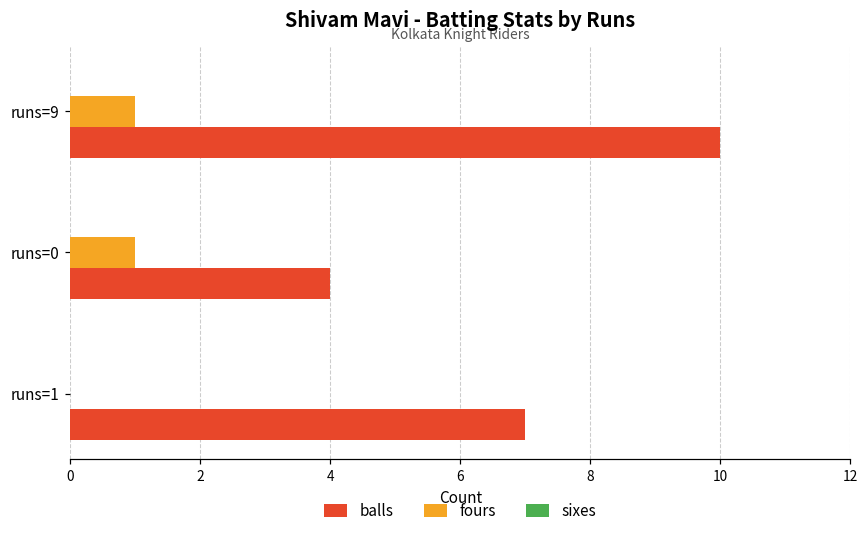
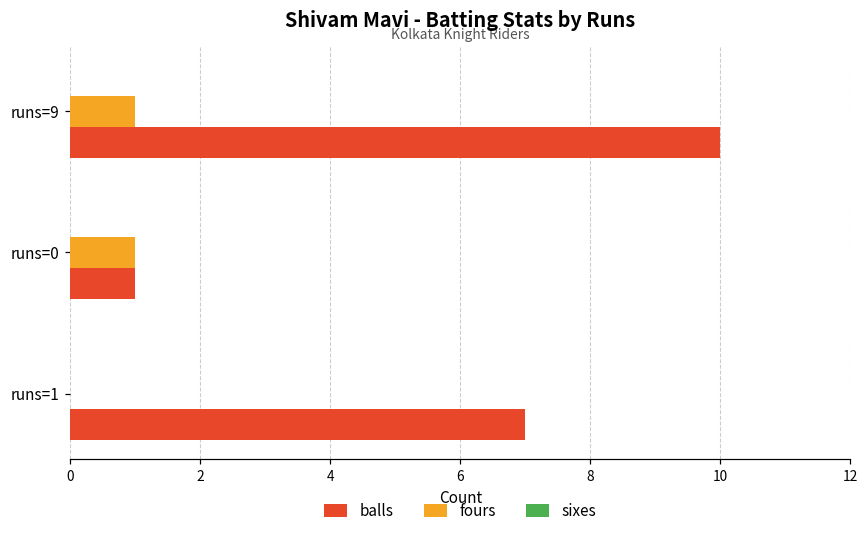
  {
    "balls": {
      "runs=9": 10,
-     "runs=0": 4,
+     "runs=0": 1,
      "runs=1": 7
    },
    "fours": {
      "runs=9": 1,
      "runs=0": 1,
      "runs=1": 0
    },
    "sixes": {
      "runs=9": 0,
      "runs=0": 0,
      "runs=1": 0
    }
  }
